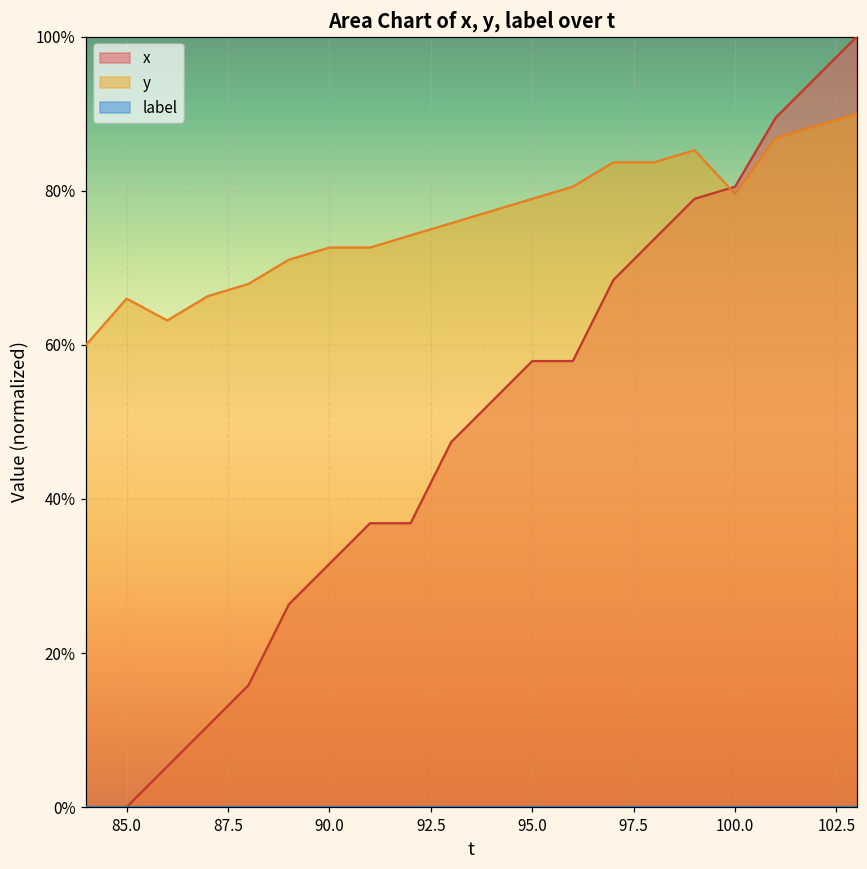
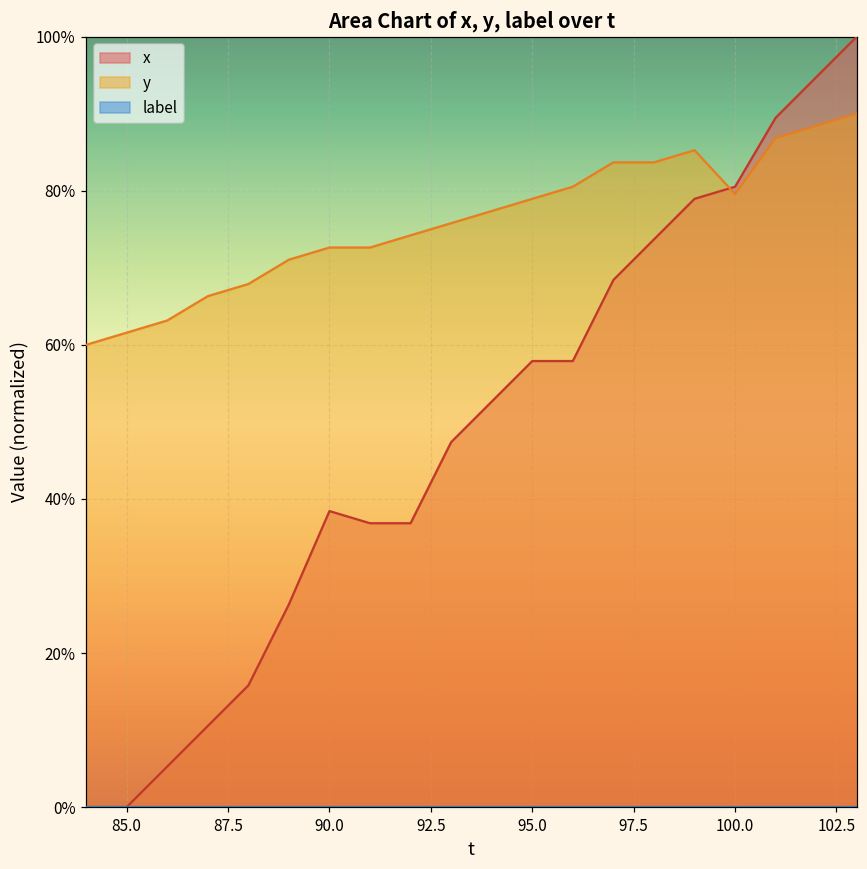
  {
    "x": {
-     "90.0": "32%",
+     "90.0": "38%",
      "95.0": "58%",
      "100.0": "81%"
    },
    "label": {
      "90.0": "0%",
      "95.0": "0%",
      "100.0": "0%"
    },
    "y": {
-     "85.0": "66%",
+     "85.0": "62%",
      "90.0": "73%",
      "95.0": "79%",
      "100.0": "80%"
    }
  }
